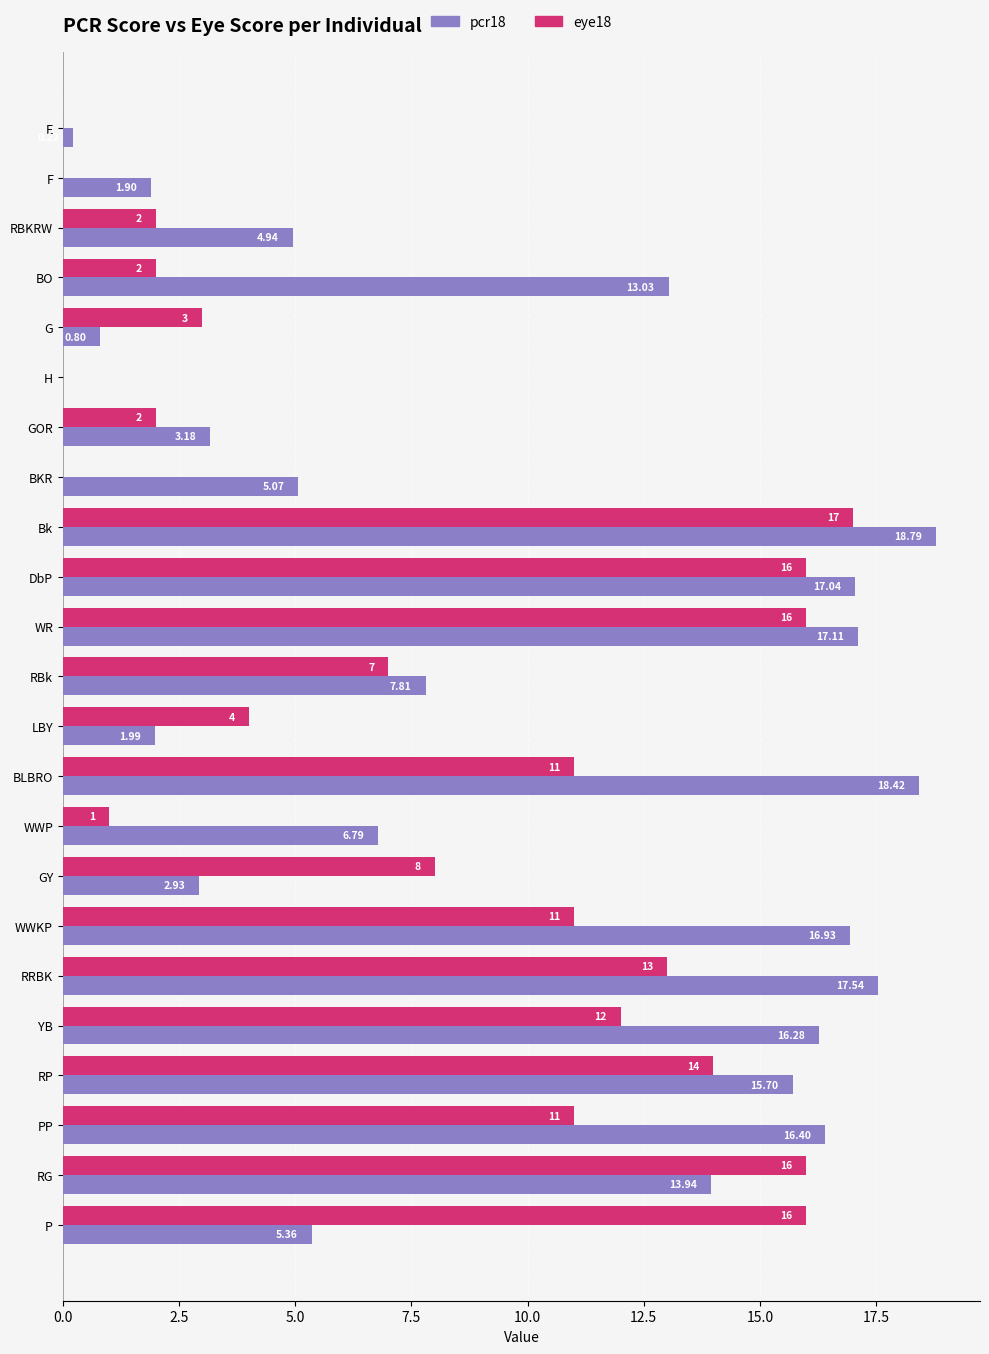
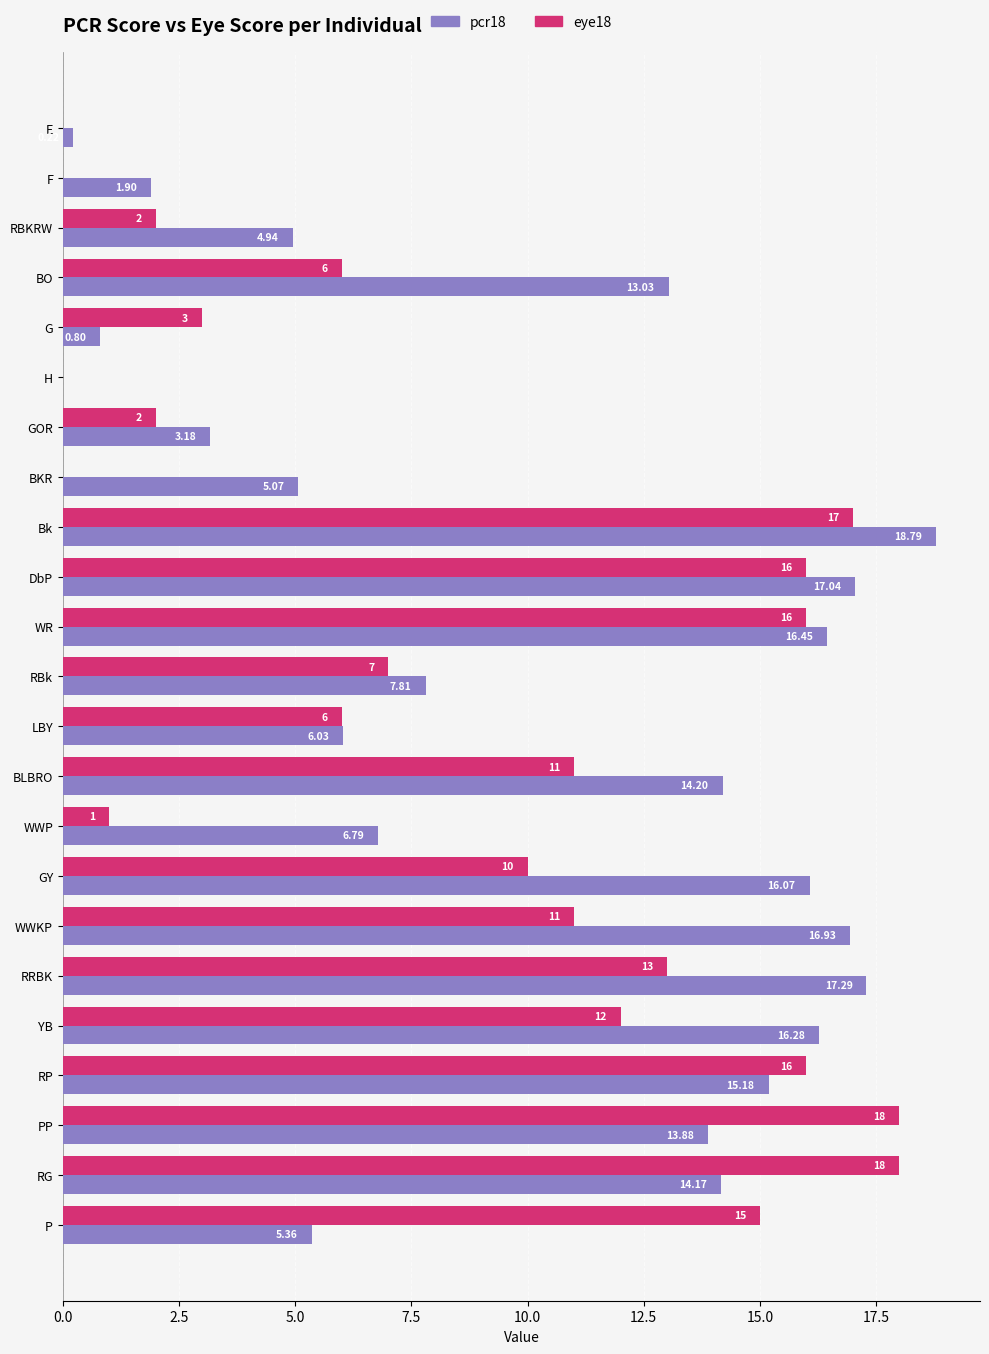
  {
    "pcr18": {
      "F": 1.90,
      "RBKRW": 4.94,
      "BO": 13.03,
      "G": 0.80,
      "GOR": 3.18,
      "BKR": 5.07,
      "Bk": 18.79,
      "DbP": 17.04,
-     "WR": 17.11,
+     "WR": 16.45,
      "RBk": 7.81,
-     "LBY": 1.99,
-     "BLBRO": 18.42,
+     "LBY": 6.03,
+     "BLBRO": 14.20,
      "WWP": 6.79,
-     "GY": 2.93,
+     "GY": 16.07,
      "WWKP": 16.93,
-     "RRBK": 17.54,
+     "RRBK": 17.29,
      "YB": 16.28,
-     "RP": 15.70,
-     "PP": 16.40,
-     "RG": 13.94,
+     "RP": 15.18,
+     "PP": 13.88,
+     "RG": 14.17,
      "P": 5.36
    },
    "eye18": {
      "RBKRW": 2,
-     "BO": 2,
+     "BO": 6,
      "G": 3,
      "GOR": 2,
      "Bk": 17,
      "DbP": 16,
      "WR": 16,
      "RBk": 7,
-     "LBY": 4,
+     "LBY": 6,
      "BLBRO": 11,
      "WWP": 1,
-     "GY": 8,
+     "GY": 10,
      "WWKP": 11,
      "RRBK": 13,
      "YB": 12,
-     "RP": 14,
-     "PP": 11,
-     "RG": 16,
-     "P": 16
+     "RP": 16,
+     "PP": 18,
+     "RG": 18,
+     "P": 15
    }
  }
